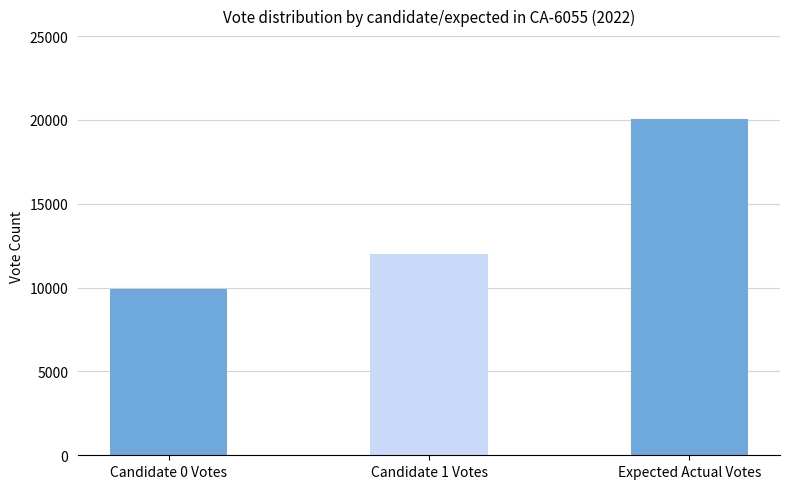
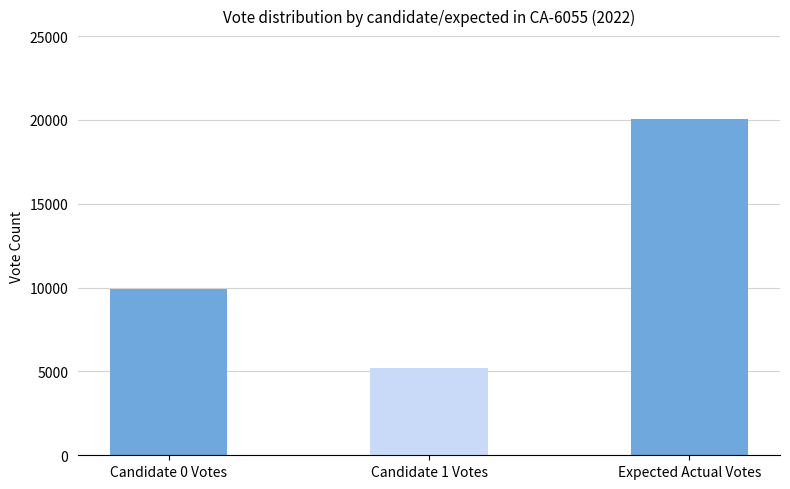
  {
    "Candidate 0 Votes": 9900,
-   "Candidate 1 Votes": 12000,
+   "Candidate 1 Votes": 5200,
    "Expected Actual Votes": 20000
  }
